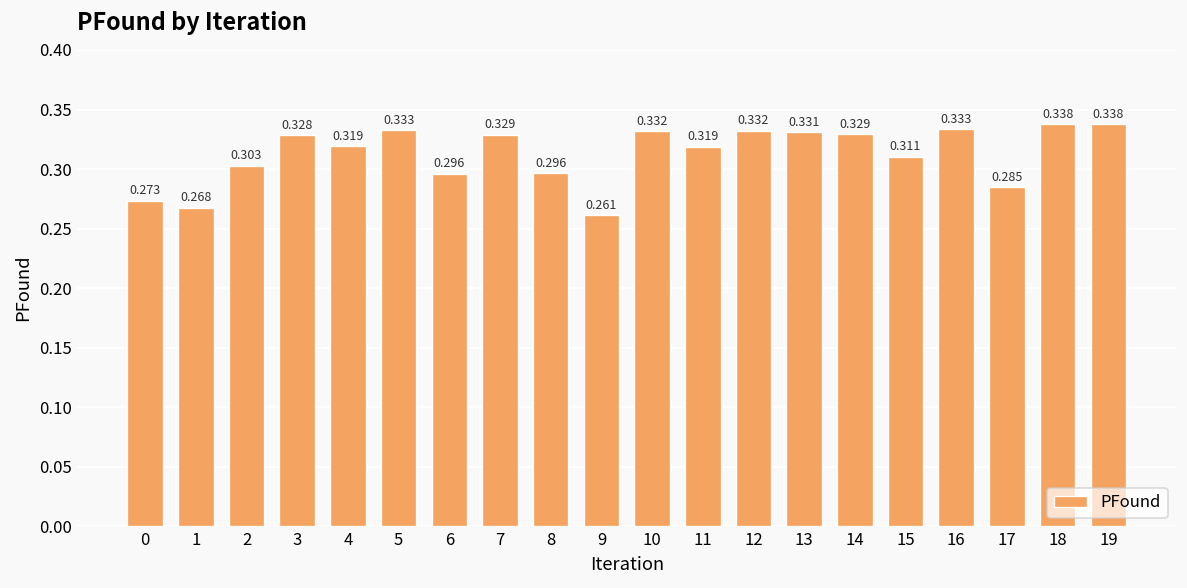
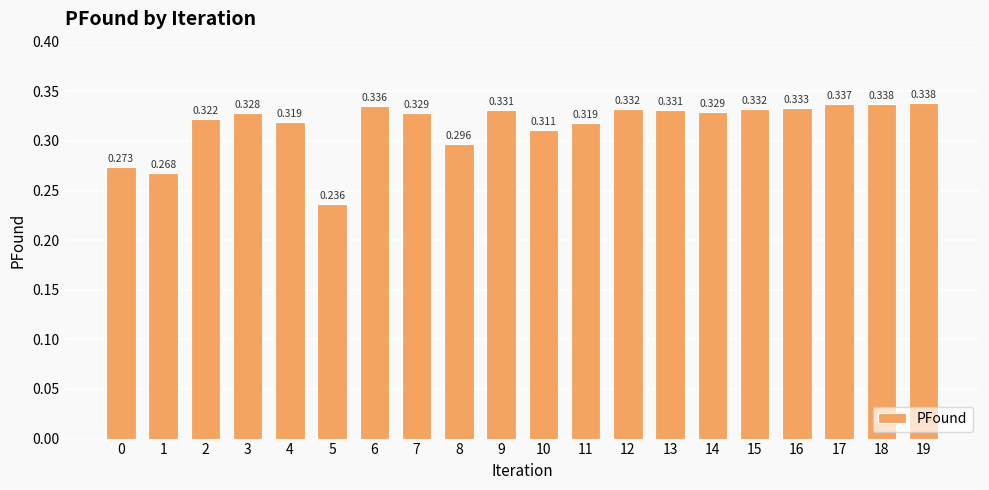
  {
    "0": 0.273,
    "1": 0.268,
-   "2": 0.303,
+   "2": 0.322,
    "3": 0.328,
    "4": 0.319,
-   "5": 0.333,
-   "6": 0.296,
+   "5": 0.236,
+   "6": 0.336,
    "7": 0.329,
    "8": 0.296,
-   "9": 0.261,
-   "10": 0.332,
+   "9": 0.331,
+   "10": 0.311,
    "11": 0.319,
    "12": 0.332,
    "13": 0.331,
    "14": 0.329,
-   "15": 0.311,
+   "15": 0.332,
    "16": 0.333,
-   "17": 0.285,
+   "17": 0.337,
    "18": 0.338,
    "19": 0.338
  }
